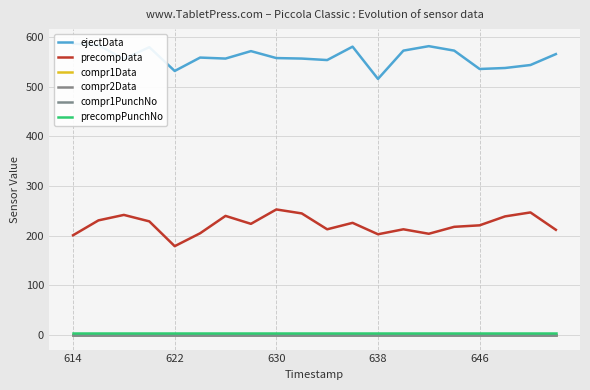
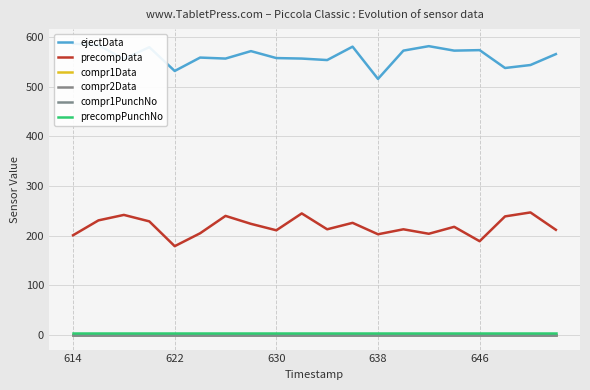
  {
    "ejectData": {
      "622": 530,
      "630": 560,
      "638": 520,
-     "646": 540
+     "646": 570
    },
    "precompData": {
      "614": 200,
      "622": 180,
-     "630": 250,
+     "630": 210,
      "638": 200,
-     "646": 220
+     "646": 190
    }
  }
